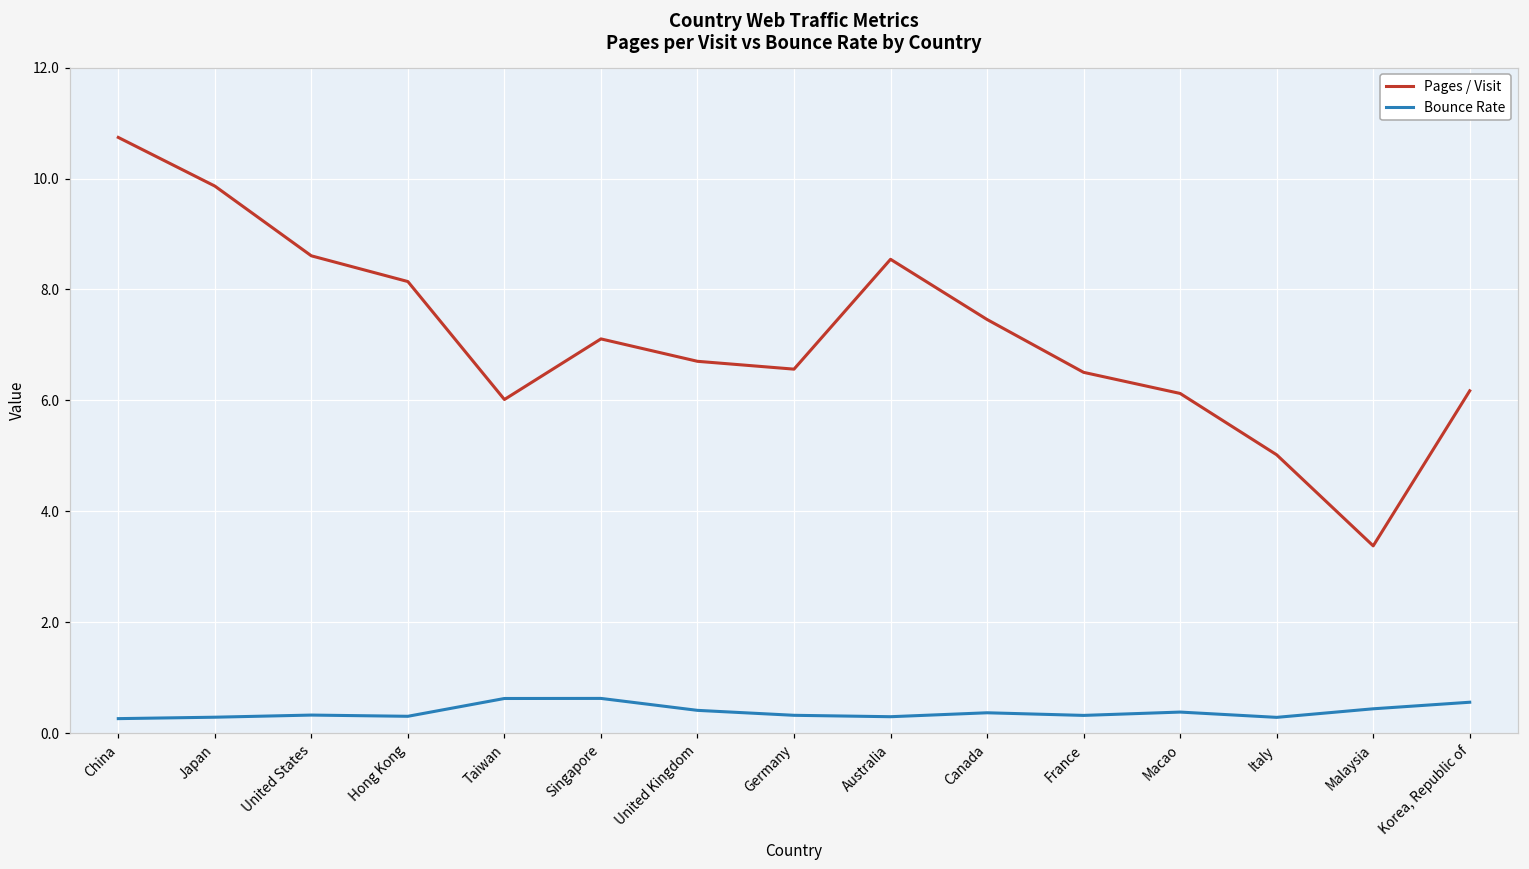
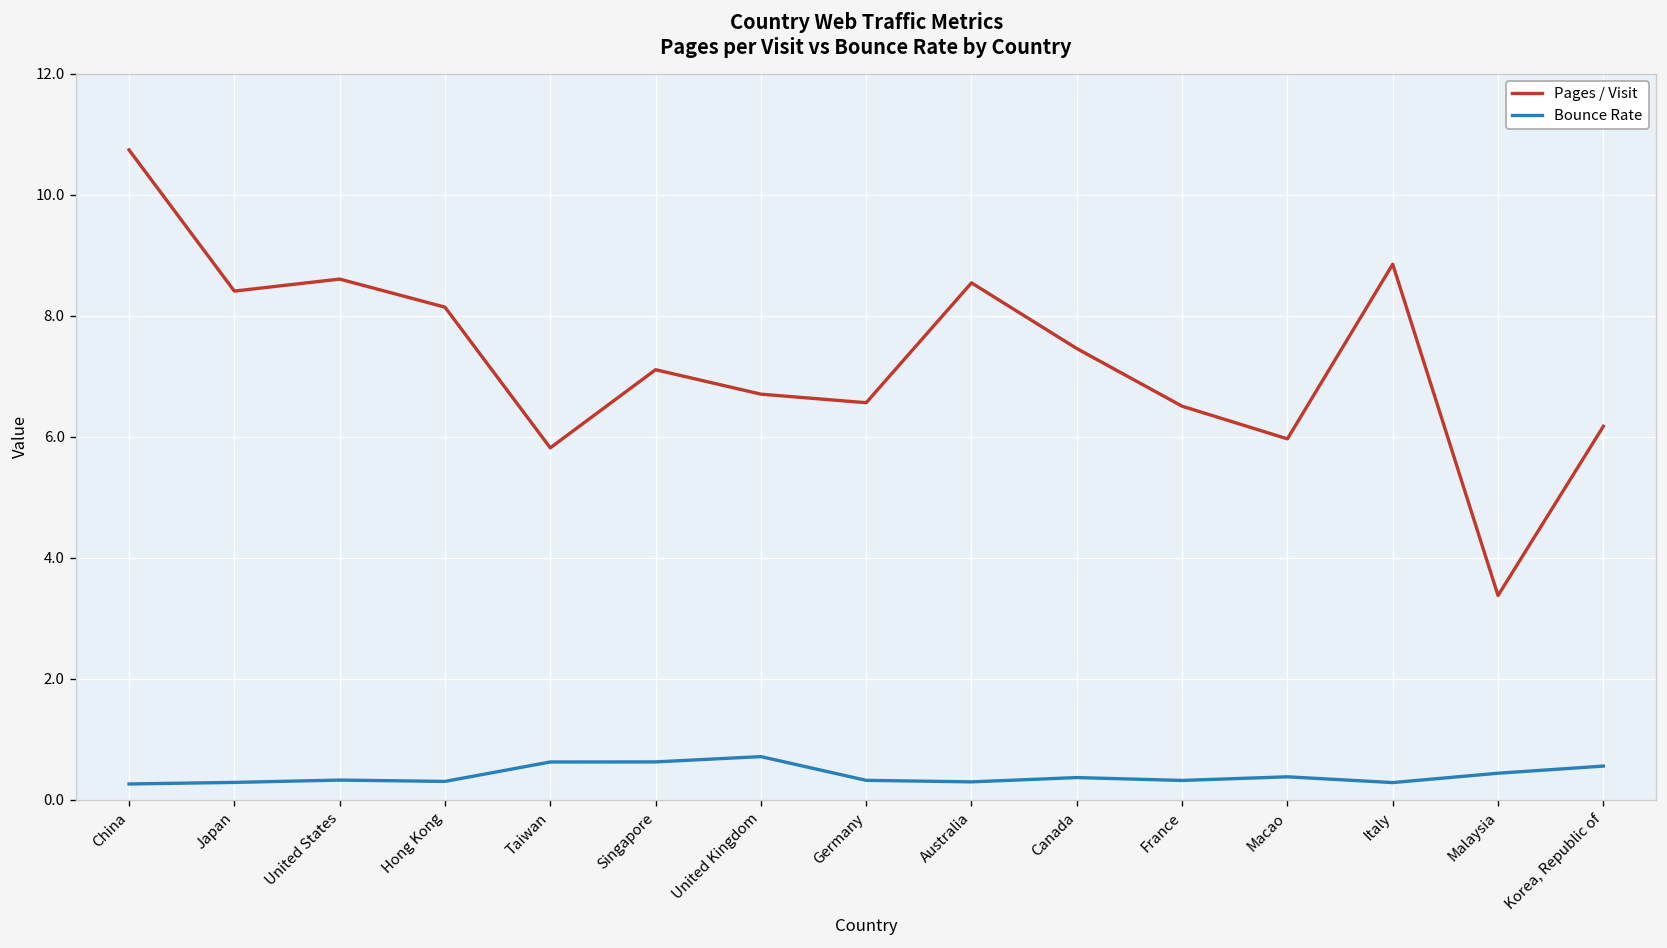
  {
    "Pages / Visit": {
      "China": 10.7,
-     "Japan": 9.9,
+     "Japan": 8.4,
      "United States": 8.6,
      "Hong Kong": 8.1,
-     "Taiwan": 6.0,
+     "Taiwan": 5.8,
      "Singapore": 7.1,
      "United Kingdom": 6.7,
      "Germany": 6.6,
      "Australia": 8.5,
      "Canada": 7.5,
      "France": 6.5,
-     "Macao": 6.1,
-     "Italy": 5.0,
+     "Macao": 6.0,
+     "Italy": 8.9,
      "Malaysia": 3.4,
      "Korea, Republic of": 6.2
    },
    "Bounce Rate": {
      "China": 0.3,
      "Japan": 0.3,
      "United States": 0.3,
      "Hong Kong": 0.3,
      "Taiwan": 0.6,
      "Singapore": 0.6,
-     "United Kingdom": 0.4,
+     "United Kingdom": 0.7,
      "Germany": 0.3,
      "Australia": 0.3,
      "Canada": 0.4,
      "France": 0.3,
      "Macao": 0.4,
      "Italy": 0.3,
      "Malaysia": 0.4,
      "Korea, Republic of": 0.6
    }
  }
